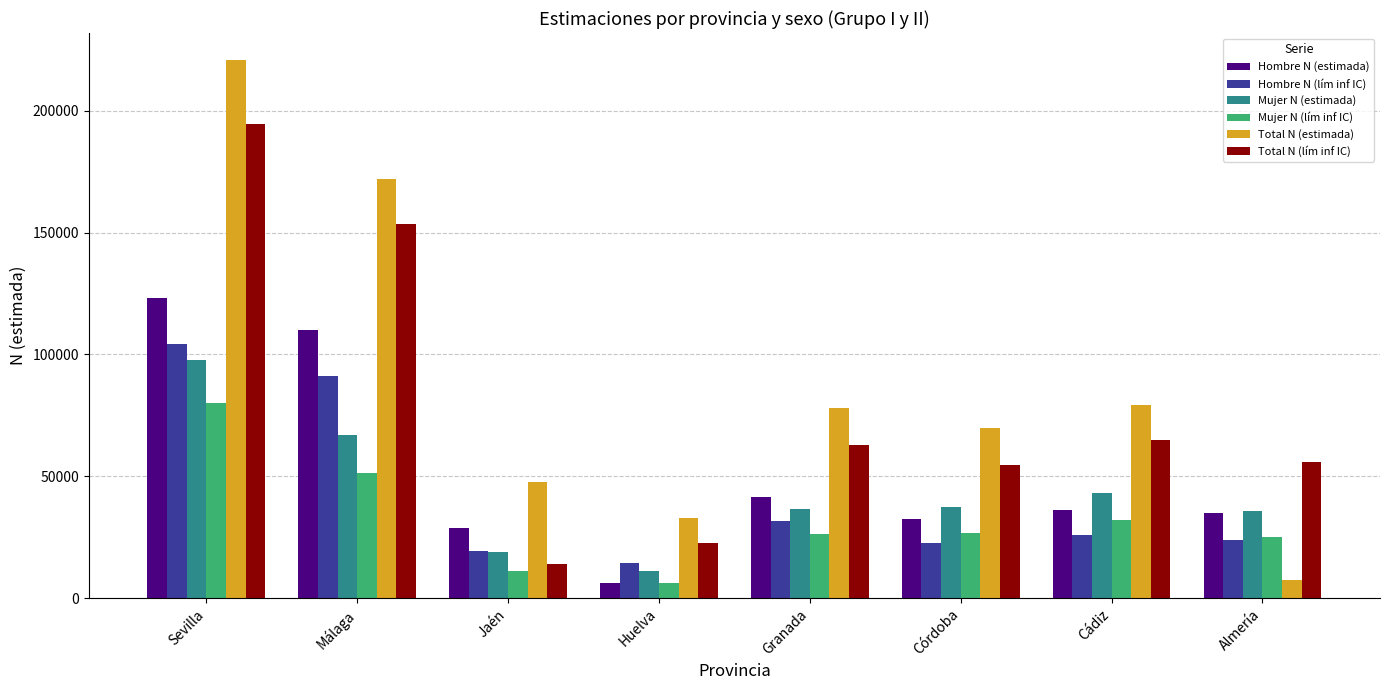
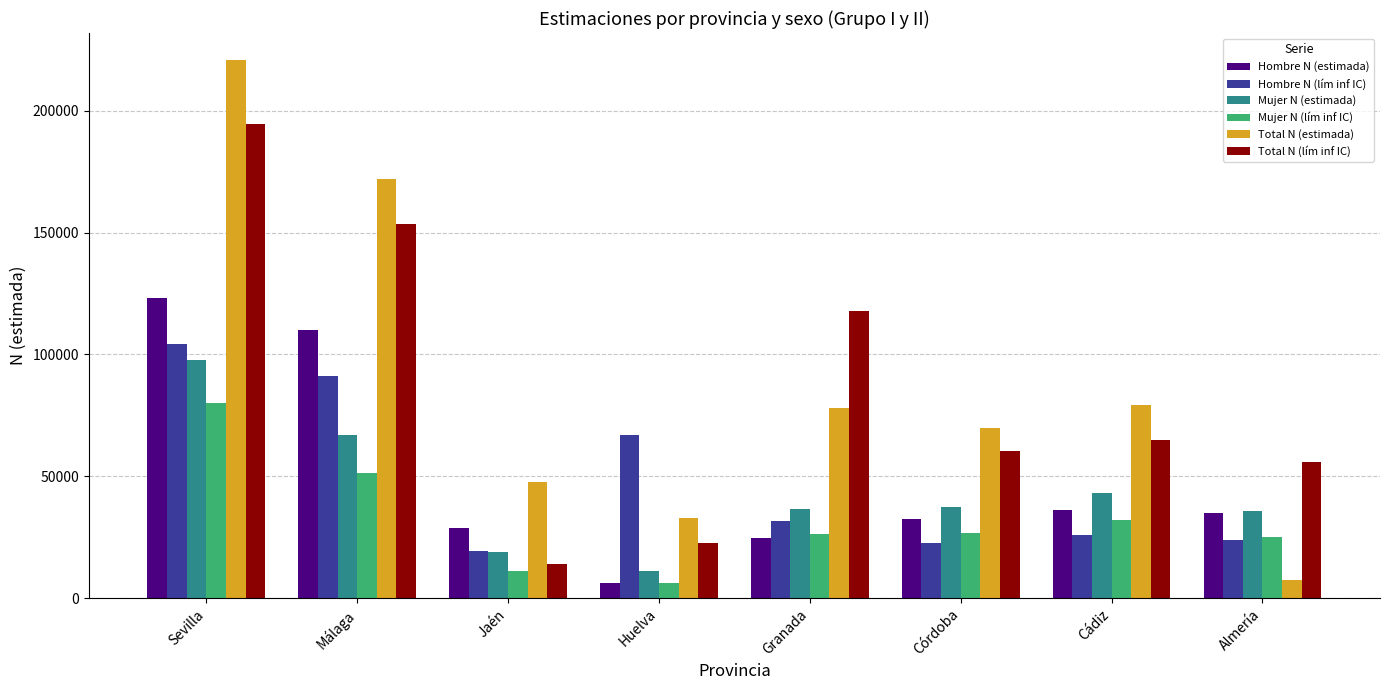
  {
    "Hombre N (estimada)": {
      "Sevilla": 123000,
      "Málaga": 110000,
      "Jaén": 29000,
      "Huelva": 6000,
-     "Granada": 42000,
+     "Granada": 25000,
      "Córdoba": 33000,
      "Cádiz": 36000,
      "Almería": 35000
    },
    "Hombre N (lím inf IC)": {
      "Sevilla": 104000,
      "Málaga": 91000,
      "Jaén": 19000,
-     "Huelva": 15000,
+     "Huelva": 67000,
      "Granada": 32000,
      "Córdoba": 23000,
      "Cádiz": 26000,
      "Almería": 24000
    },
    "Total N (estimada)": {
      "Sevilla": 221000,
      "Málaga": 172000,
      "Jaén": 48000,
      "Huelva": 33000,
      "Granada": 78000,
      "Córdoba": 70000,
      "Cádiz": 79000,
      "Almería": 8000
    },
    "Total N (lím inf IC)": {
      "Sevilla": 195000,
      "Málaga": 153000,
      "Jaén": 14000,
      "Huelva": 22000,
-     "Granada": 63000,
-     "Córdoba": 55000,
+     "Granada": 118000,
+     "Córdoba": 61000,
      "Cádiz": 65000,
      "Almería": 56000
    }
  }
